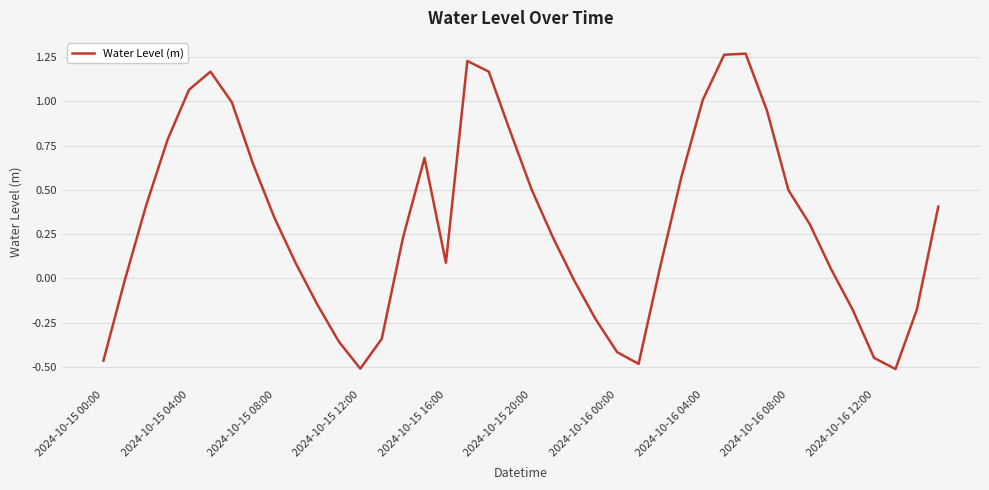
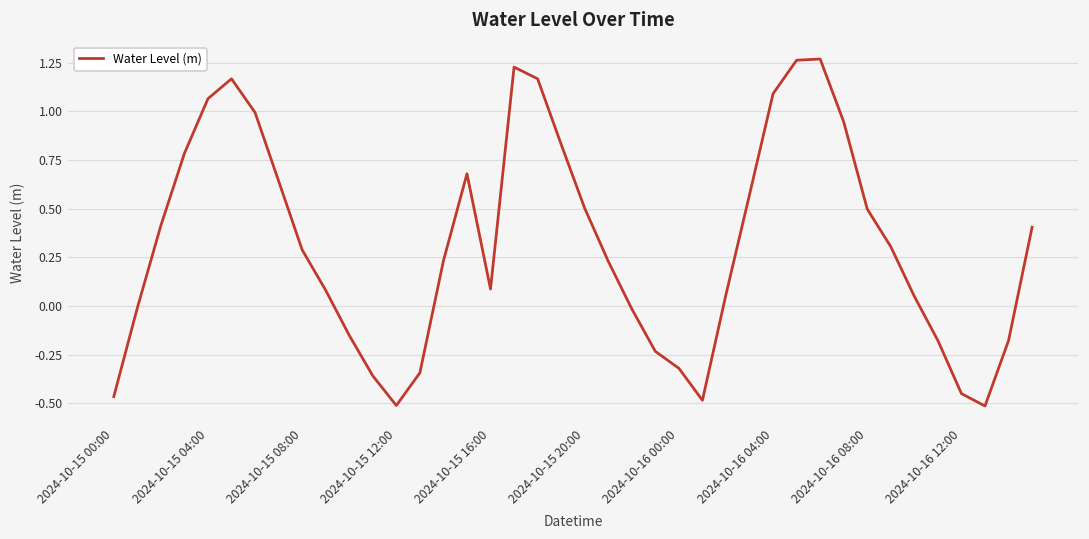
  {
    "2024-10-15 00:00": -0.47,
    "2024-10-15 04:00": 1.07,
-   "2024-10-15 08:00": 0.34,
+   "2024-10-15 08:00": 0.29,
    "2024-10-15 12:00": -0.51,
    "2024-10-15 16:00": 0.09,
    "2024-10-15 20:00": 0.50,
-   "2024-10-16 00:00": -0.42,
-   "2024-10-16 04:00": 1.01,
+   "2024-10-16 00:00": -0.32,
+   "2024-10-16 04:00": 1.09,
    "2024-10-16 08:00": 0.50,
    "2024-10-16 12:00": -0.45
  }
